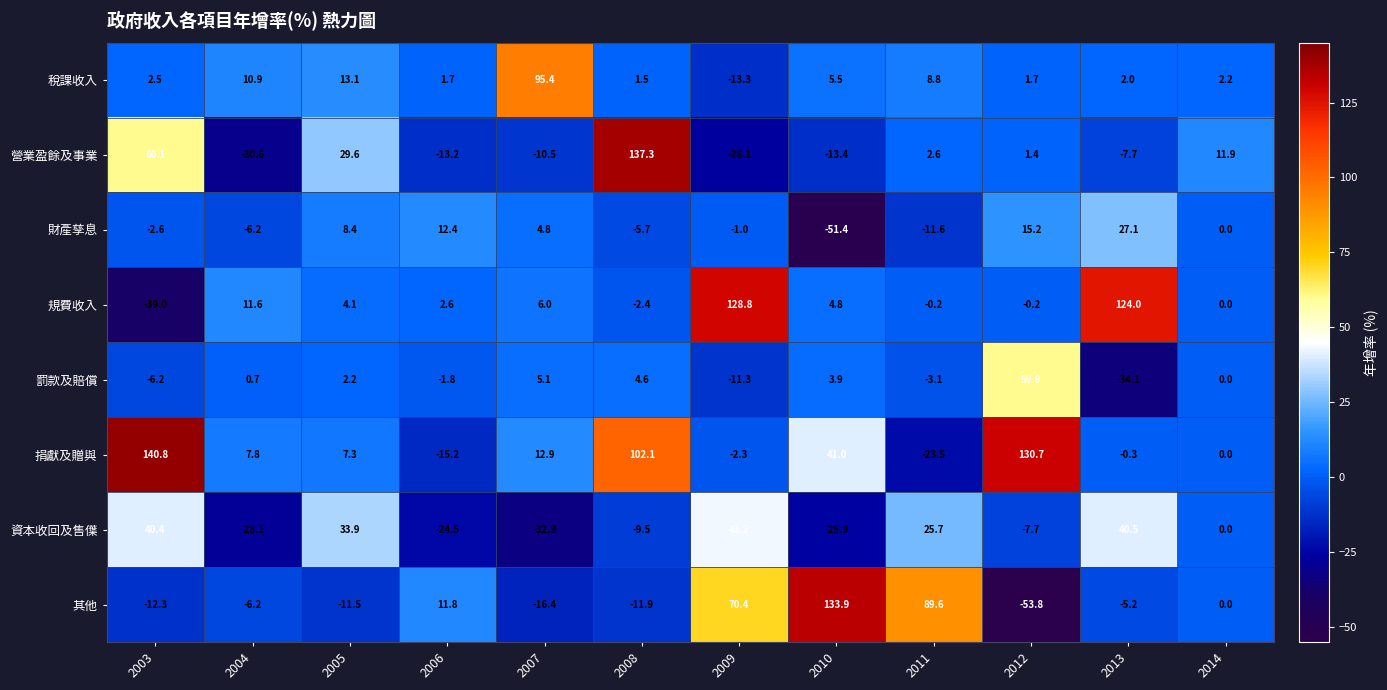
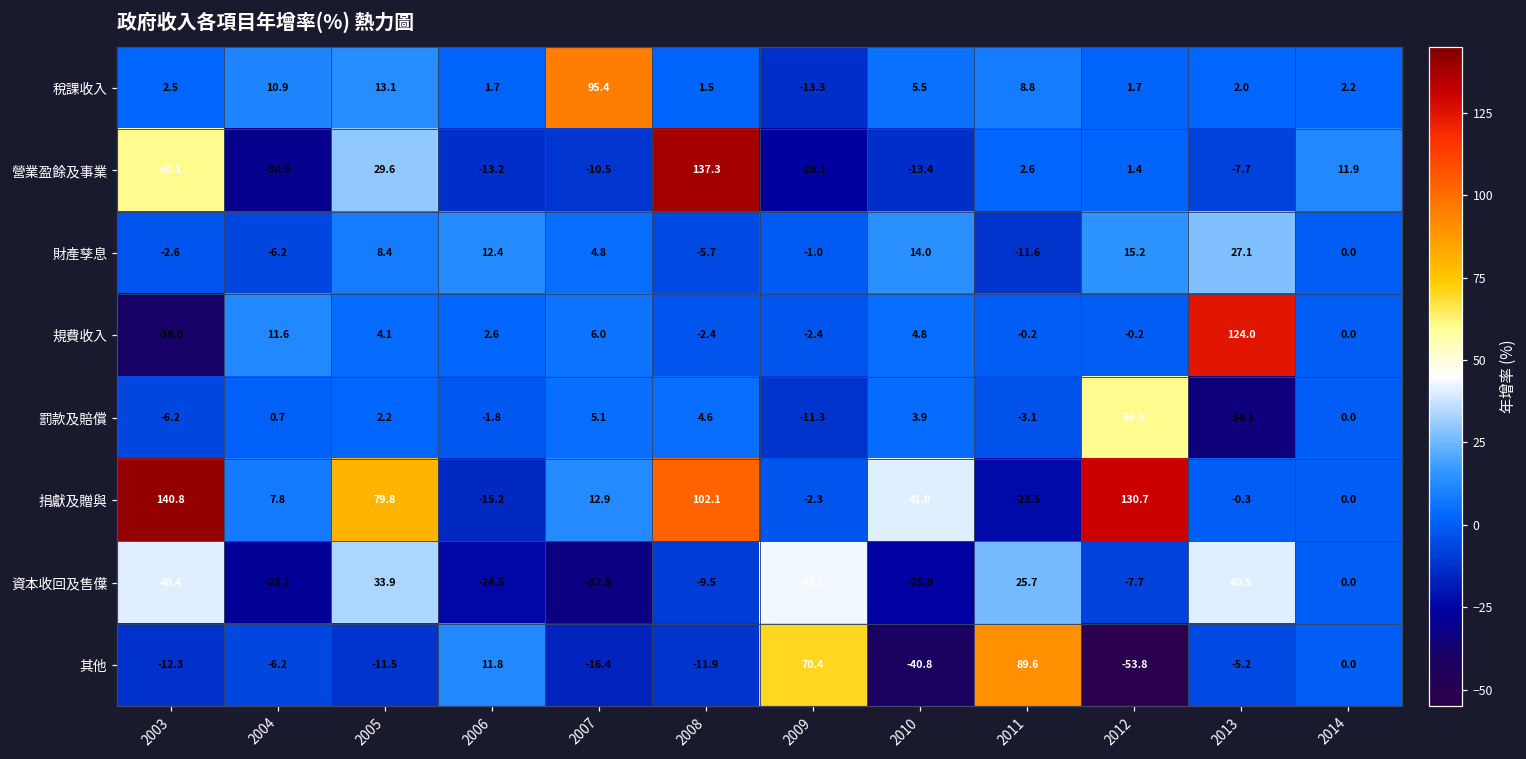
  {
    "稅課收入": {
      "2003": 2.5,
      "2004": 10.9,
      "2005": 13.1,
      "2006": 1.7,
      "2007": 95.4,
      "2008": 1.5,
      "2009": -13.3,
      "2010": 5.5,
      "2011": 8.8,
      "2012": 1.7,
      "2013": 2.0,
      "2014": 2.2
    },
    "營業盈餘及事業": {
      "2003": 60.1,
      "2004": -30.6,
      "2005": 29.6,
      "2006": -13.2,
      "2007": -10.5,
      "2008": 137.3,
      "2009": -26.1,
      "2010": -13.4,
      "2011": 2.6,
      "2012": 1.4,
      "2013": -7.7,
      "2014": 11.9
    },
    "財產孳息": {
      "2003": -2.6,
      "2004": -6.2,
      "2005": 8.4,
      "2006": 12.4,
      "2007": 4.8,
      "2008": -5.7,
      "2009": -1.0,
-     "2010": -51.4,
+     "2010": 14.0,
      "2011": -11.6,
      "2012": 15.2,
      "2013": 27.1,
      "2014": 0.0
    },
    "規費收入": {
      "2003": -39.0,
      "2004": 11.6,
      "2005": 4.1,
      "2006": 2.6,
      "2007": 6.0,
      "2008": -2.4,
-     "2009": 128.8,
+     "2009": -2.4,
      "2010": 4.8,
      "2011": -0.2,
      "2012": -0.2,
      "2013": 124.0,
      "2014": 0.0
    },
    "罰款及賠償": {
      "2003": -6.2,
      "2004": 0.7,
      "2005": 2.2,
      "2006": -1.8,
      "2007": 5.1,
      "2008": 4.6,
      "2009": -11.3,
      "2010": 3.9,
      "2011": -3.1,
      "2012": 59.9,
      "2013": -34.1,
      "2014": 0.0
    },
    "捐獻及贈與": {
      "2003": 140.8,
      "2004": 7.8,
-     "2005": 7.3,
+     "2005": 79.8,
      "2006": -15.2,
      "2007": 12.9,
      "2008": 102.1,
      "2009": -2.3,
      "2011": -23.5,
      "2012": 130.7,
      "2013": -0.3,
      "2014": 0.0
    },
    "資本收回及售僷": {
      "2004": -28.1,
      "2005": 33.9,
      "2006": -24.5,
      "2007": -32.9,
      "2008": -9.5,
      "2010": -25.9,
      "2011": 25.7,
      "2012": -7.7,
      "2014": 0.0
    },
    "其他": {
      "2003": -12.3,
      "2004": -6.2,
      "2005": -11.5,
      "2006": 11.8,
      "2007": -16.4,
      "2008": -11.9,
      "2009": 70.4,
-     "2010": 133.9,
+     "2010": -40.8,
      "2011": 89.6,
      "2012": -53.8,
      "2013": -5.2,
      "2014": 0.0
    }
  }
